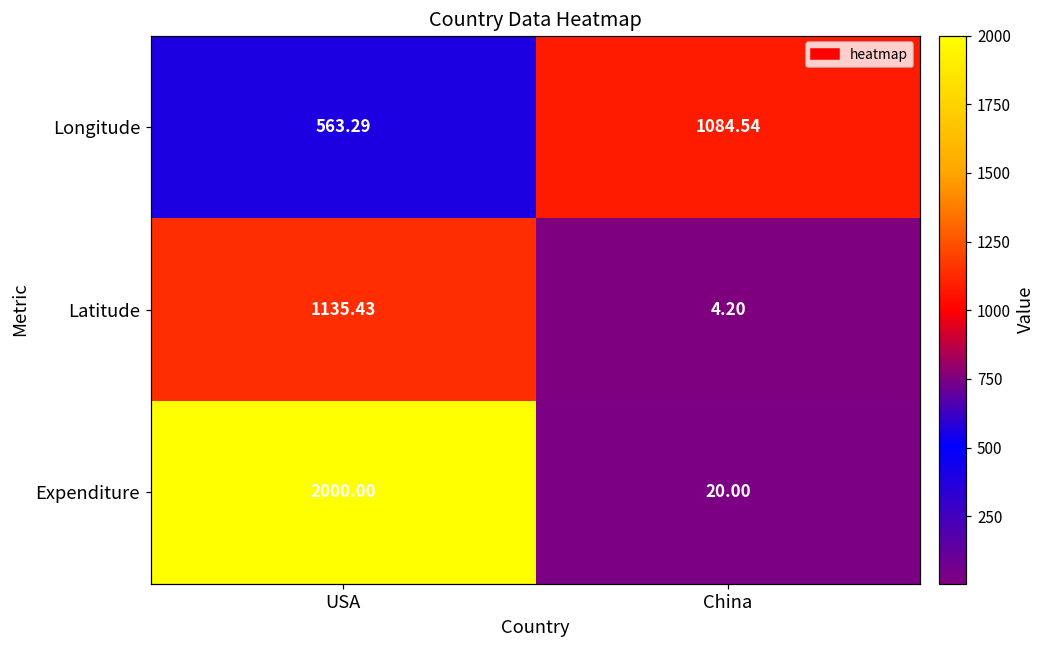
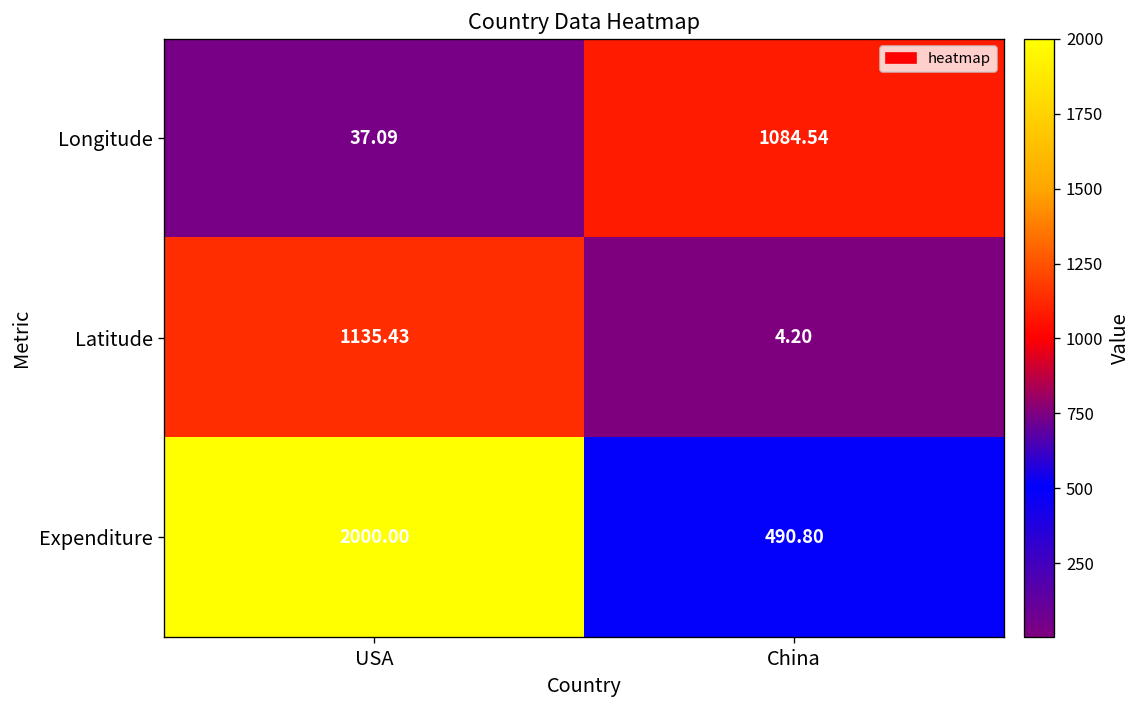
  {
    "Longitude": {
-     "USA": 563.29,
+     "USA": 37.09,
      "China": 1084.54
    },
    "Latitude": {
      "USA": 1135.43,
      "China": 4.20
    },
    "Expenditure": {
      "USA": 2000.00,
-     "China": 20.00
+     "China": 490.80
    }
  }
